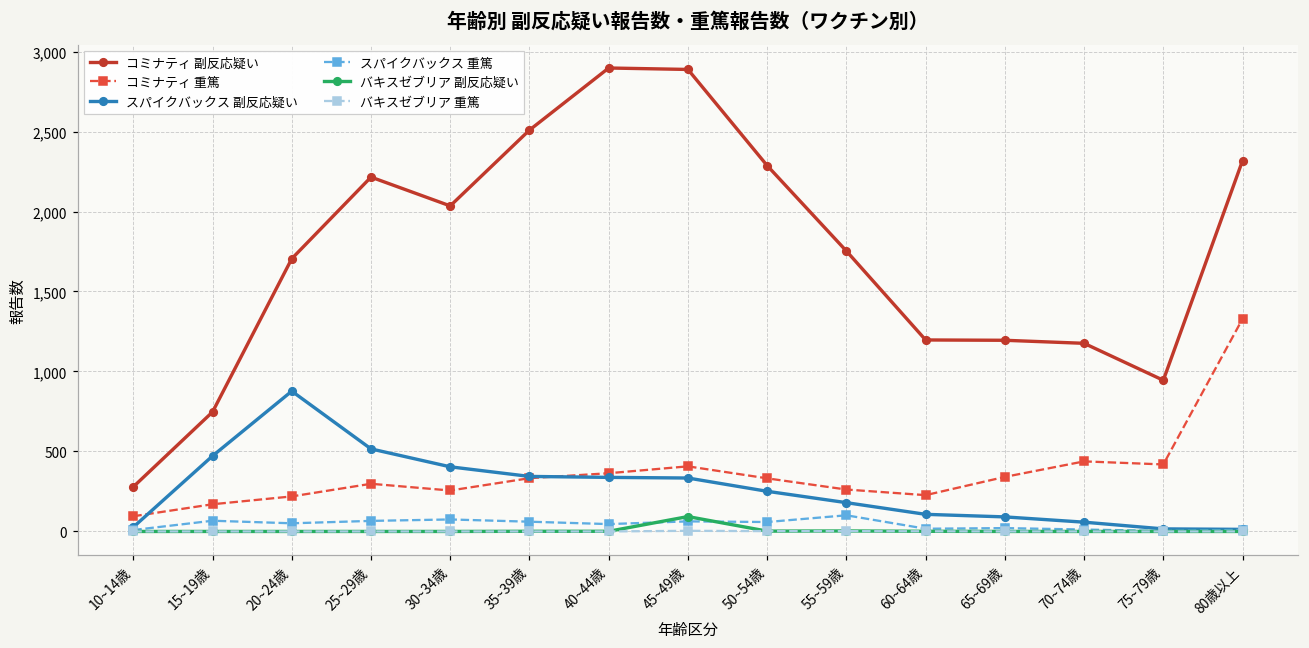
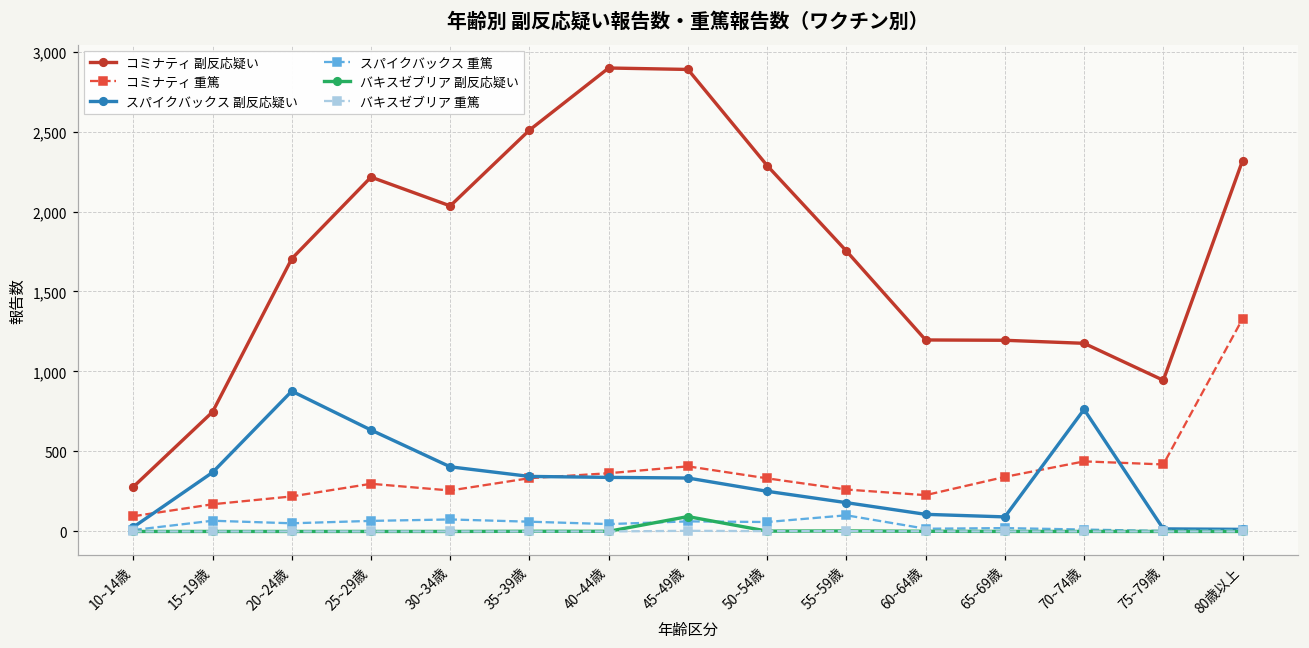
  {
    "スパイクバックス 副反応疑い": {
      "10~14歳": 30,
-     "15~19歳": 470,
+     "15~19歳": 370,
      "20~24歳": 880,
-     "25~29歳": 520,
+     "25~29歳": 630,
      "30~34歳": 400,
      "40~44歳": 340,
      "45~49歳": 330,
      "50~54歳": 250,
      "55~59歳": 180,
      "60~64歳": 110,
      "65~69歳": 90,
-     "70~74歳": 60
+     "70~74歳": 760
    },
    "スパイクバックス 重篤": {
      "15~19歳": 70,
      "20~24歳": 50,
      "25~29歳": 70,
      "30~34歳": 80,
      "35~39歳": 60,
      "40~44歳": 50,
      "45~49歳": 60,
      "50~54歳": 60,
      "55~59歳": 100,
      "65~69歳": 20
    },
    "バキスゼブリア 副反応疑い": {
      "45~49歳": 90
    },
    "バキスゼブリア 重篤": {
      "45~49歳": 0
    }
  }
